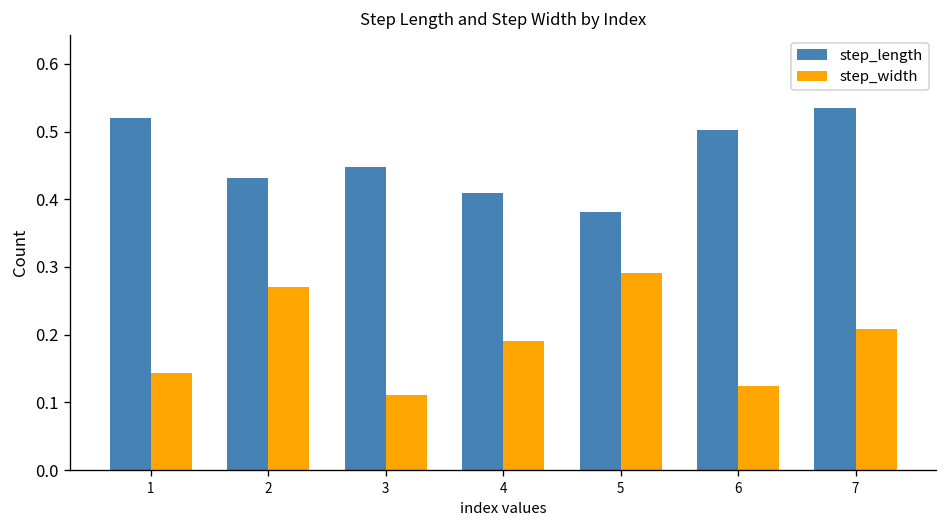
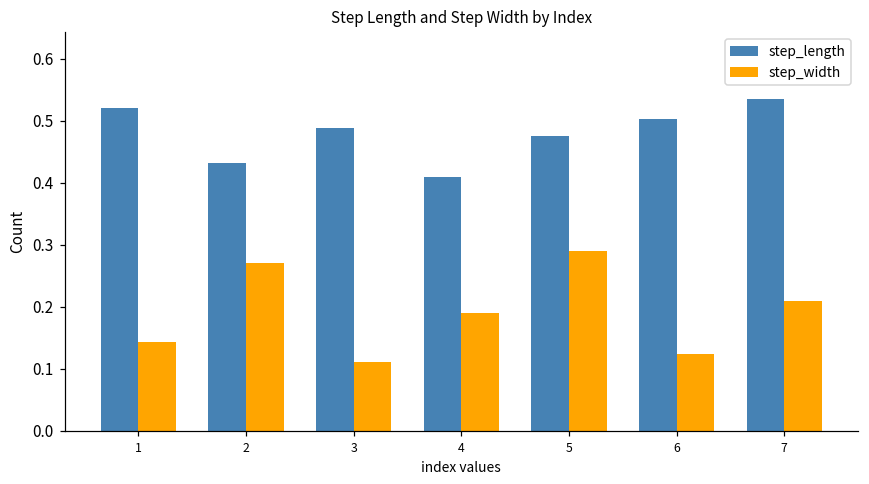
  {
    "step_length": {
      "1": 0.52,
      "2": 0.43,
-     "3": 0.45,
+     "3": 0.49,
      "4": 0.41,
-     "5": 0.38,
+     "5": 0.48,
      "6": 0.50,
      "7": 0.54
    },
    "step_width": {
      "1": 0.14,
      "2": 0.27,
      "3": 0.11,
      "4": 0.19,
      "5": 0.29,
      "6": 0.12,
      "7": 0.21
    }
  }
